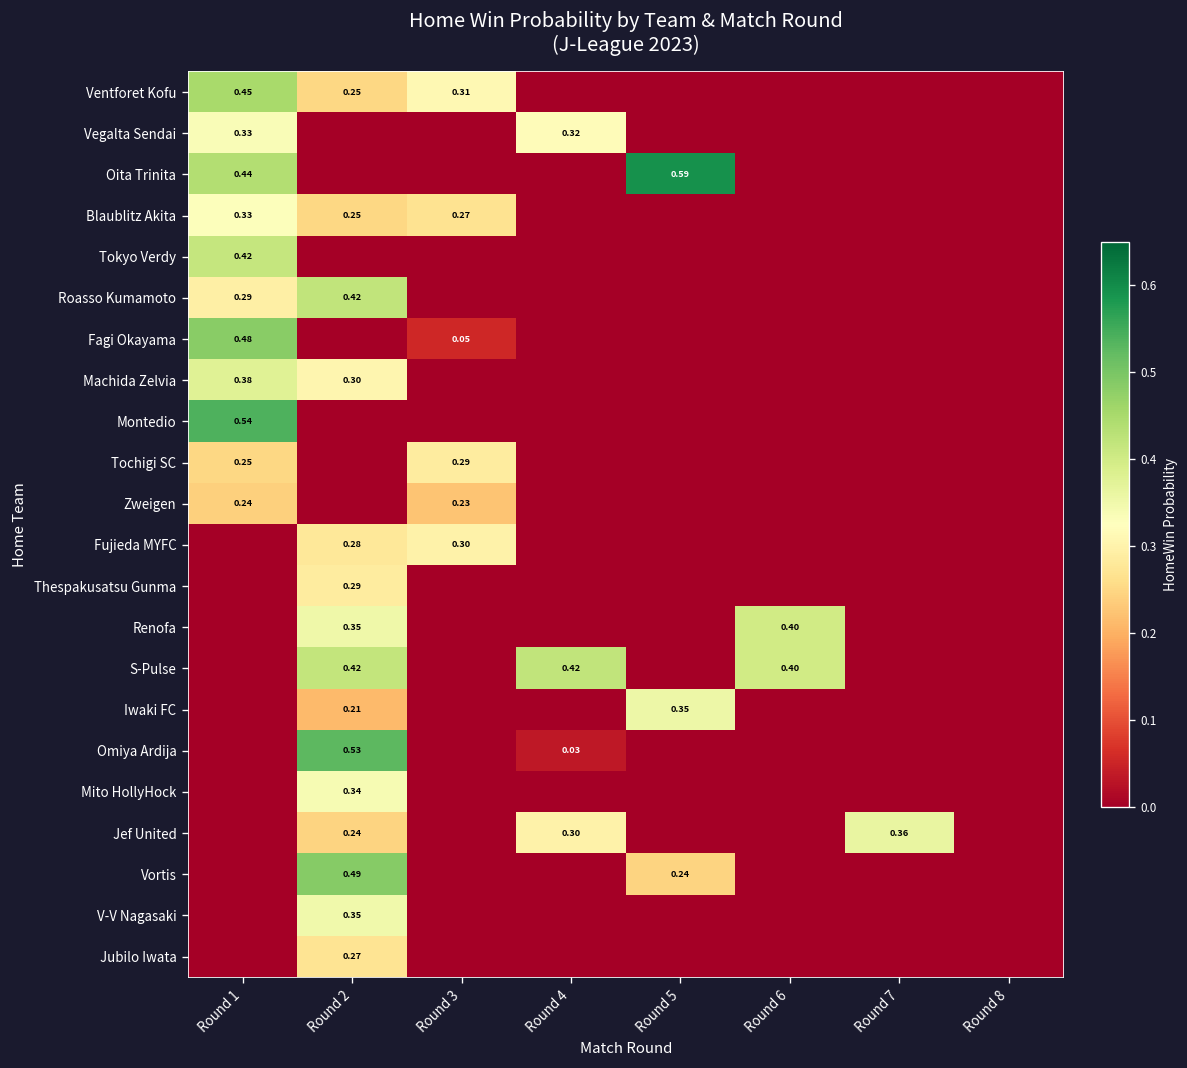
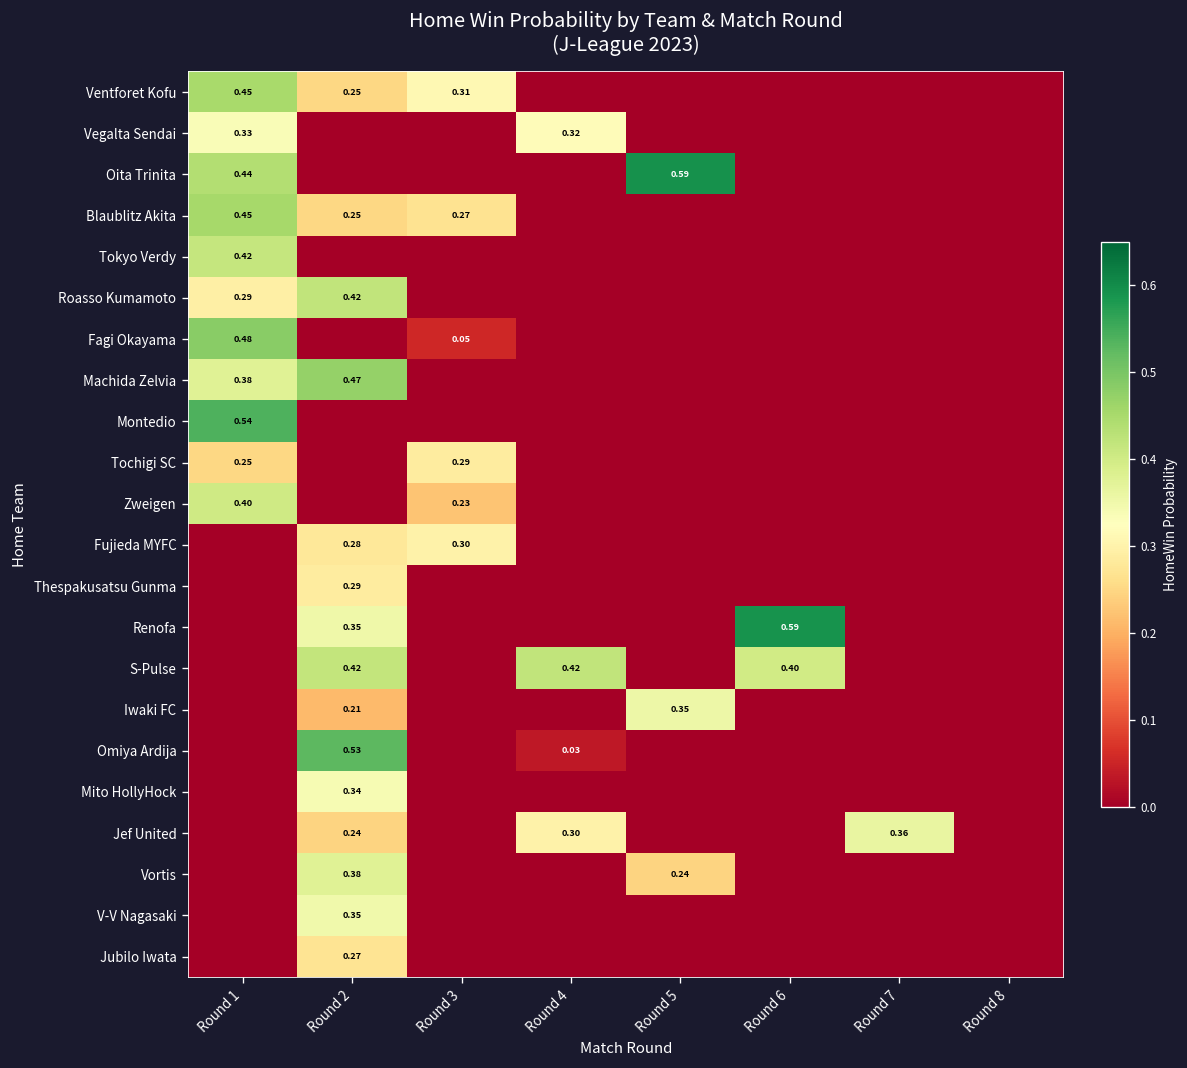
  {
    "Ventforet Kofu": {
      "Round 1": 0.45,
      "Round 2": 0.25,
      "Round 3": 0.31
    },
    "Vegalta Sendai": {
      "Round 1": 0.33,
      "Round 4": 0.32
    },
    "Oita Trinita": {
      "Round 1": 0.44,
      "Round 5": 0.59
    },
    "Blaublitz Akita": {
-     "Round 1": 0.33,
+     "Round 1": 0.45,
      "Round 2": 0.25,
      "Round 3": 0.27
    },
    "Tokyo Verdy": {
      "Round 1": 0.42
    },
    "Roasso Kumamoto": {
      "Round 1": 0.29,
      "Round 2": 0.42
    },
    "Fagi Okayama": {
      "Round 1": 0.48,
      "Round 3": 0.05
    },
    "Machida Zelvia": {
      "Round 1": 0.38,
-     "Round 2": 0.30
+     "Round 2": 0.47
    },
    "Montedio": {
      "Round 1": 0.54
    },
    "Tochigi SC": {
      "Round 1": 0.25,
      "Round 3": 0.29
    },
    "Zweigen": {
-     "Round 1": 0.24,
+     "Round 1": 0.40,
      "Round 3": 0.23
    },
    "Fujieda MYFC": {
      "Round 2": 0.28,
      "Round 3": 0.30
    },
    "Thespakusatsu Gunma": {
      "Round 2": 0.29
    },
    "Renofa": {
      "Round 2": 0.35,
-     "Round 6": 0.40
+     "Round 6": 0.59
    },
    "S-Pulse": {
      "Round 2": 0.42,
      "Round 4": 0.42,
      "Round 6": 0.40
    },
    "Iwaki FC": {
      "Round 2": 0.21,
      "Round 5": 0.35
    },
    "Omiya Ardija": {
      "Round 2": 0.53,
      "Round 4": 0.03
    },
    "Mito HollyHock": {
      "Round 2": 0.34
    },
    "Jef United": {
      "Round 2": 0.24,
      "Round 4": 0.30,
      "Round 7": 0.36
    },
    "Vortis": {
-     "Round 2": 0.49,
+     "Round 2": 0.38,
      "Round 5": 0.24
    },
    "V-V Nagasaki": {
      "Round 2": 0.35
    },
    "Jubilo Iwata": {
      "Round 2": 0.27
    }
  }
